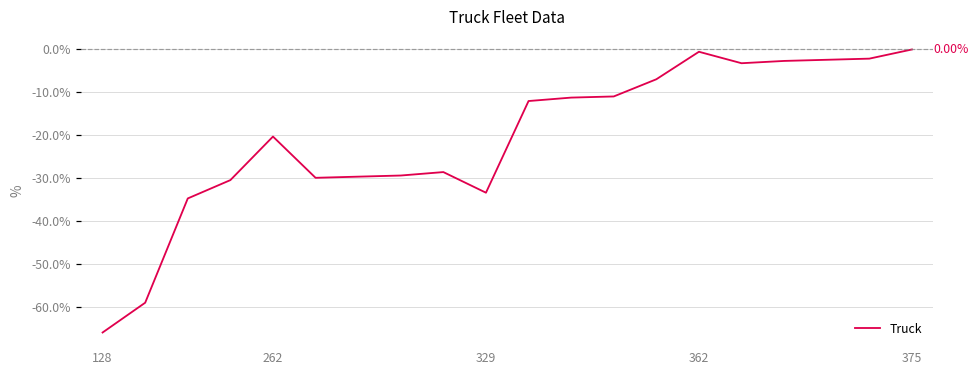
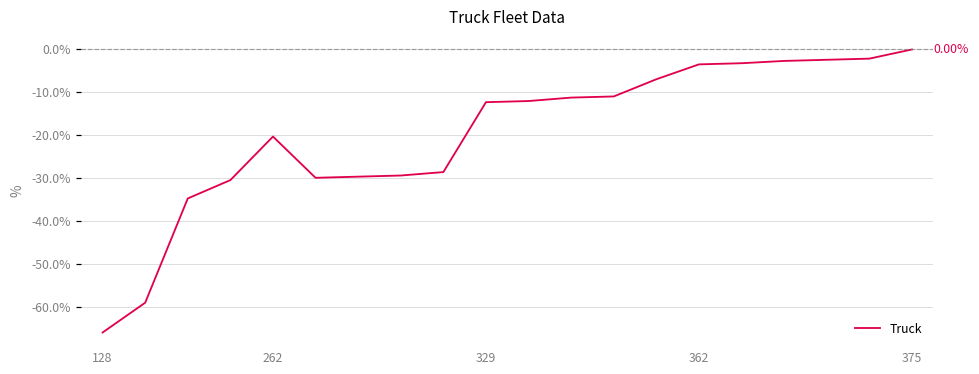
  {
    "128": "-66%",
    "262": "-20%",
-   "329": "-33%",
-   "362": "-1%"
+   "329": "-12%",
+   "362": "-3%"
  }
